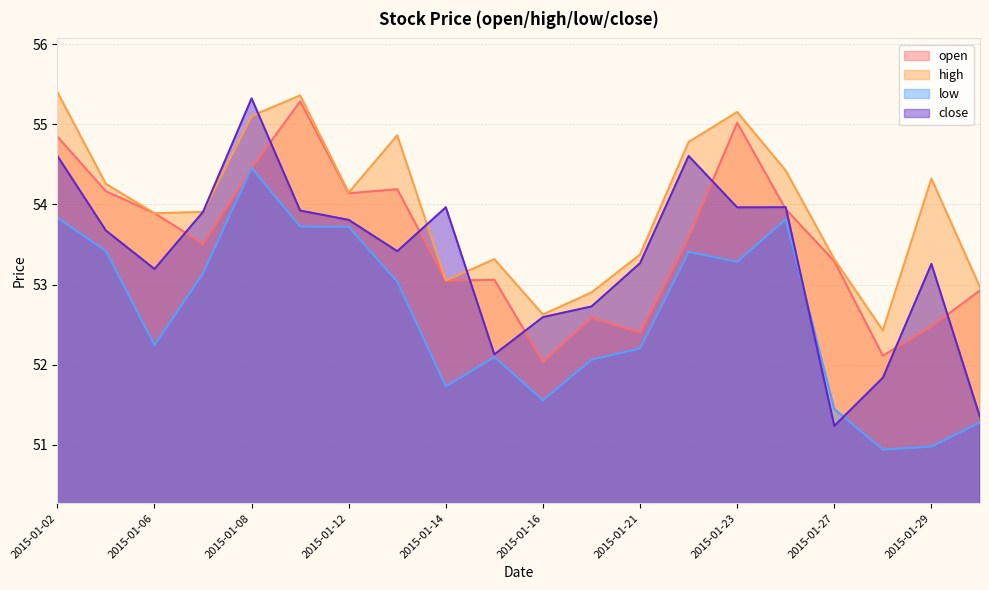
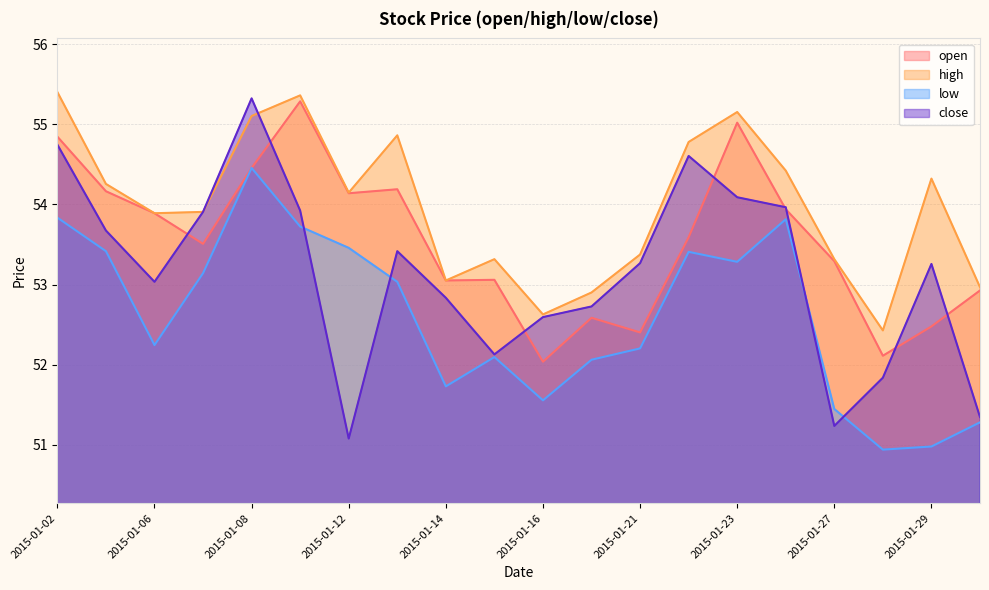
  {
    "low": {
      "2015-01-02": 53.8,
      "2015-01-06": 52.2,
-     "2015-01-12": 53.7,
+     "2015-01-12": 53.5,
      "2015-01-14": 51.7,
      "2015-01-16": 51.6,
      "2015-01-21": 52.2,
      "2015-01-23": 53.3,
      "2015-01-27": 51.4,
      "2015-01-29": 51.0
    },
    "close": {
-     "2015-01-02": 54.6,
-     "2015-01-06": 53.2,
+     "2015-01-02": 54.7,
+     "2015-01-06": 53.0,
      "2015-01-08": 55.3,
-     "2015-01-12": 53.8,
-     "2015-01-14": 54.0,
+     "2015-01-12": 51.1,
+     "2015-01-14": 52.8,
      "2015-01-16": 52.6,
      "2015-01-21": 53.3,
-     "2015-01-23": 54.0,
+     "2015-01-23": 54.1,
      "2015-01-27": 51.2,
      "2015-01-29": 53.3
    }
  }
